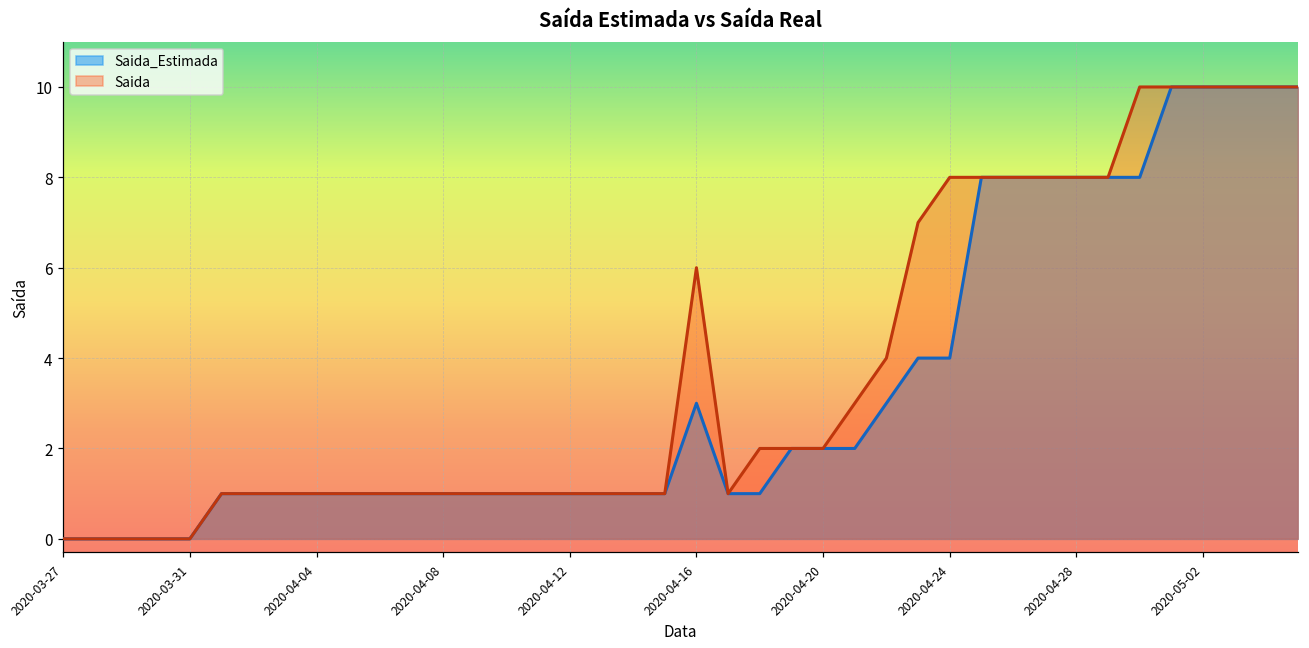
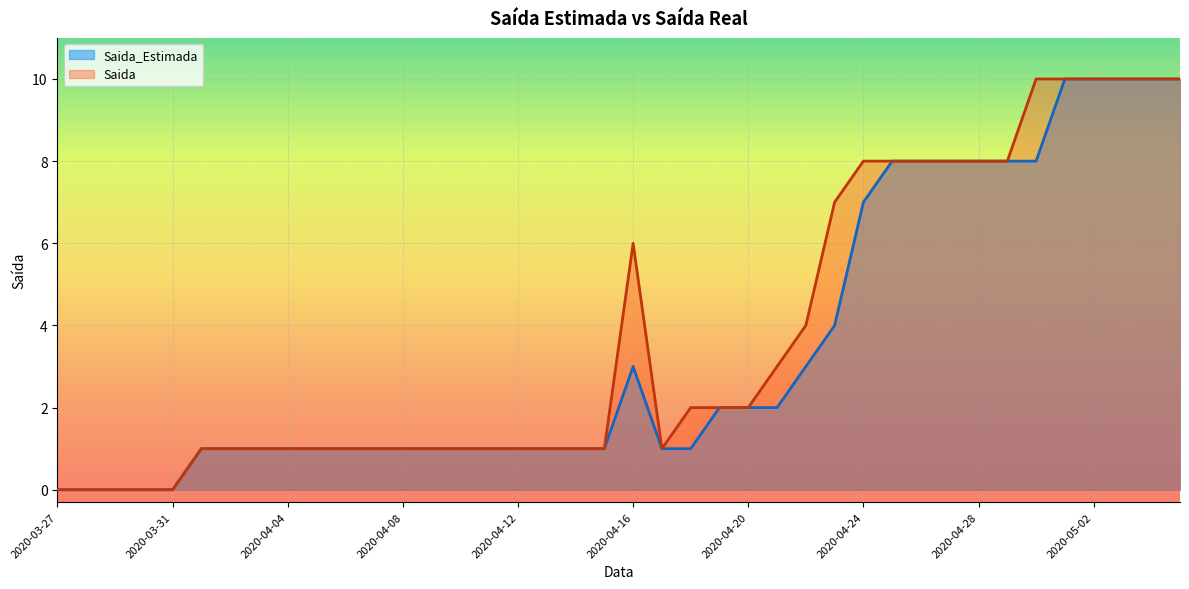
  {
    "Saida_Estimada": {
      "2020-04-16": 3,
-     "2020-04-24": 4
+     "2020-04-24": 7
    },
    "Saida": {
      "2020-04-16": 6,
      "2020-04-24": 8
    }
  }
